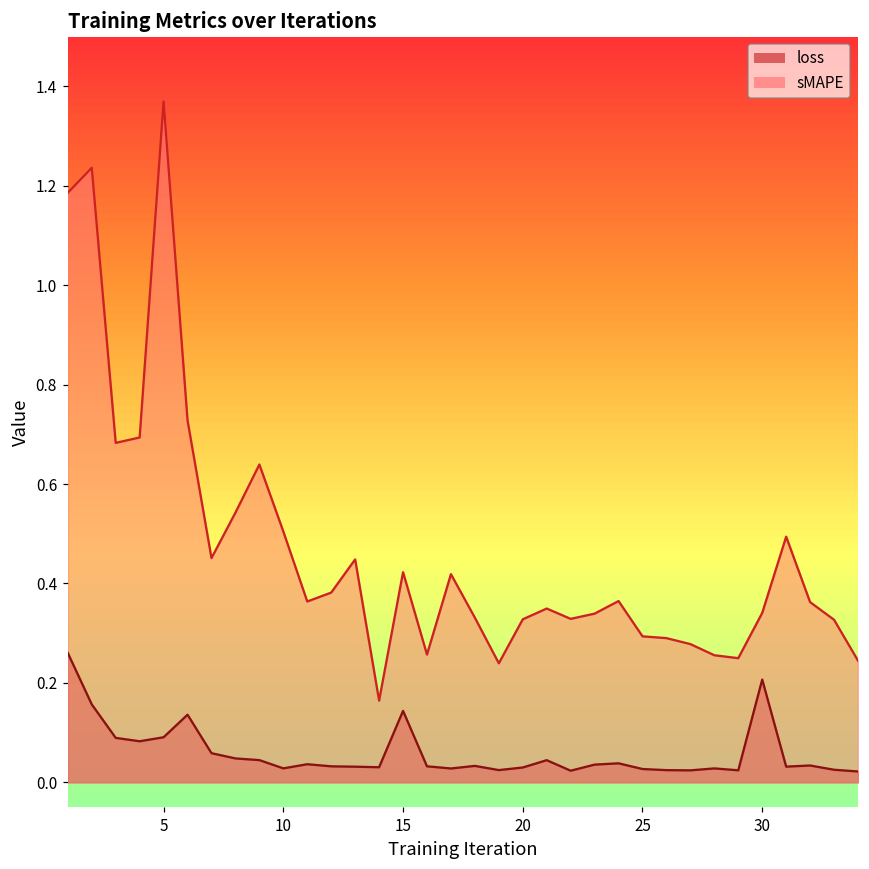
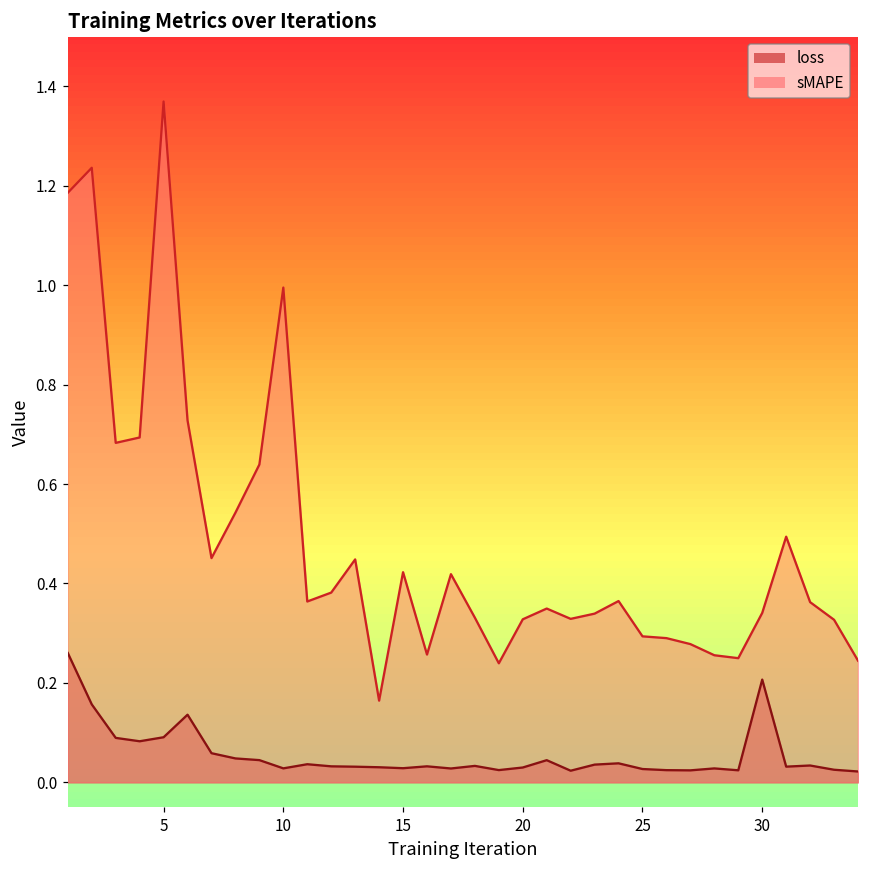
  {
    "loss": {
      "5": 0.09,
      "10": 0.03,
-     "15": 0.14,
+     "15": 0.03,
      "20": 0.03,
      "25": 0.03,
      "30": 0.21
    },
    "sMAPE": {
      "5": 1.37,
-     "10": 0.50,
+     "10": 1.00,
      "15": 0.42,
      "20": 0.33,
      "25": 0.29,
      "30": 0.34
    }
  }
